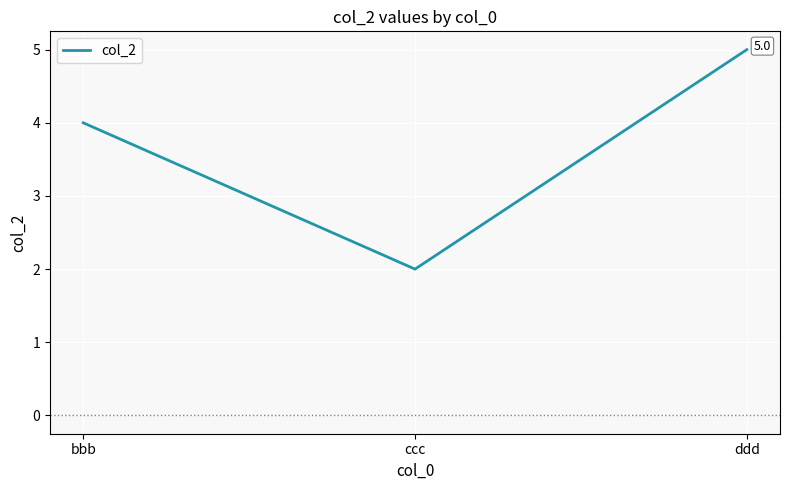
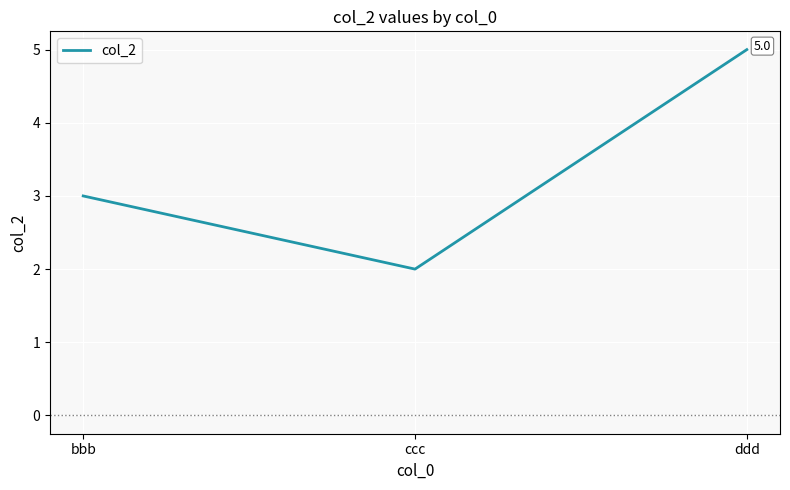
  {
-   "bbb": 4,
+   "bbb": 3,
    "ccc": 2
  }
